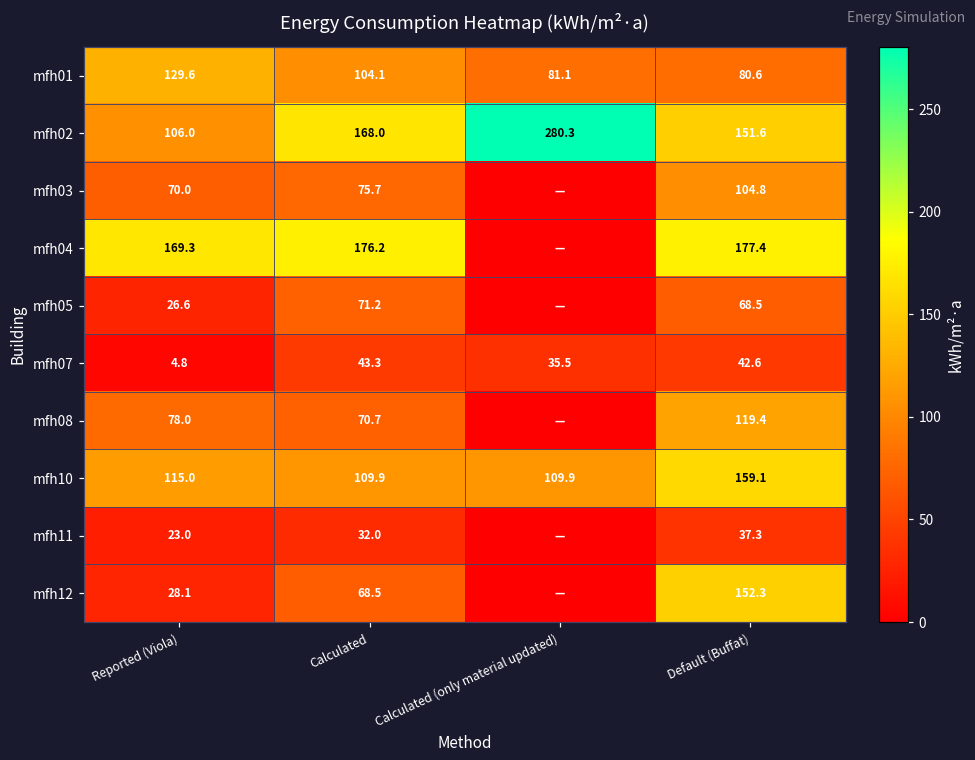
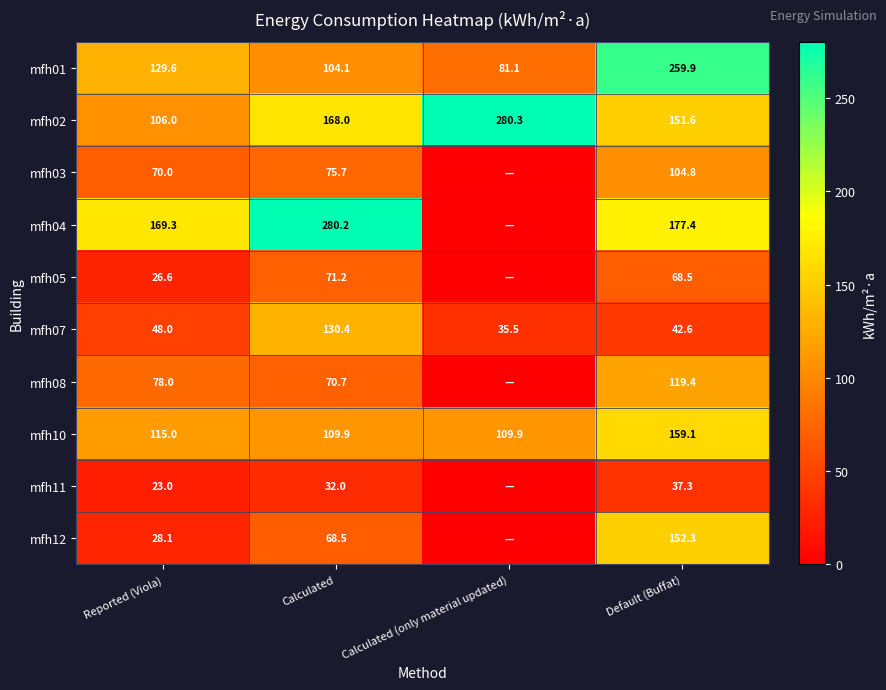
  {
    "mfh01": {
      "Reported (Viola)": 129.6,
      "Calculated": 104.1,
      "Calculated (only material updated)": 81.1,
-     "Default (Buffat)": 80.6
+     "Default (Buffat)": 259.9
    },
    "mfh02": {
      "Reported (Viola)": 106.0,
      "Calculated": 168.0,
      "Calculated (only material updated)": 280.3,
      "Default (Buffat)": 151.6
    },
    "mfh03": {
      "Reported (Viola)": 70.0,
      "Calculated": 75.7,
      "Default (Buffat)": 104.8
    },
    "mfh04": {
      "Reported (Viola)": 169.3,
-     "Calculated": 176.2,
+     "Calculated": 280.2,
      "Default (Buffat)": 177.4
    },
    "mfh05": {
      "Reported (Viola)": 26.6,
      "Calculated": 71.2,
      "Default (Buffat)": 68.5
    },
    "mfh07": {
-     "Reported (Viola)": 4.8,
-     "Calculated": 43.3,
+     "Reported (Viola)": 48.0,
+     "Calculated": 130.4,
      "Calculated (only material updated)": 35.5,
      "Default (Buffat)": 42.6
    },
    "mfh08": {
      "Reported (Viola)": 78.0,
      "Calculated": 70.7,
      "Default (Buffat)": 119.4
    },
    "mfh10": {
      "Reported (Viola)": 115.0,
      "Calculated": 109.9,
      "Calculated (only material updated)": 109.9,
      "Default (Buffat)": 159.1
    },
    "mfh11": {
      "Reported (Viola)": 23.0,
      "Calculated": 32.0,
      "Default (Buffat)": 37.3
    },
    "mfh12": {
      "Reported (Viola)": 28.1,
      "Calculated": 68.5,
      "Default (Buffat)": 152.3
    }
  }
